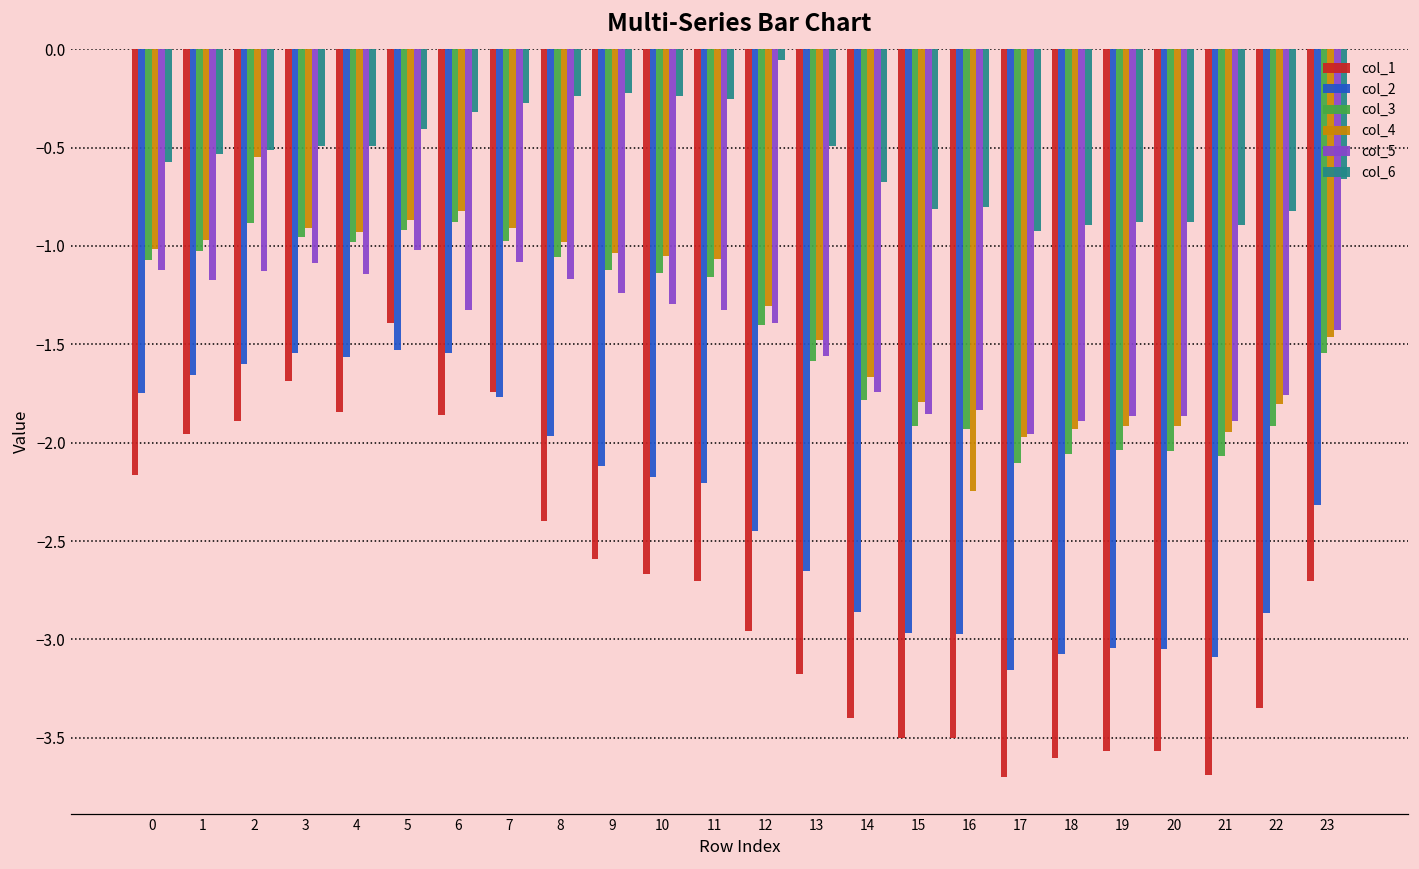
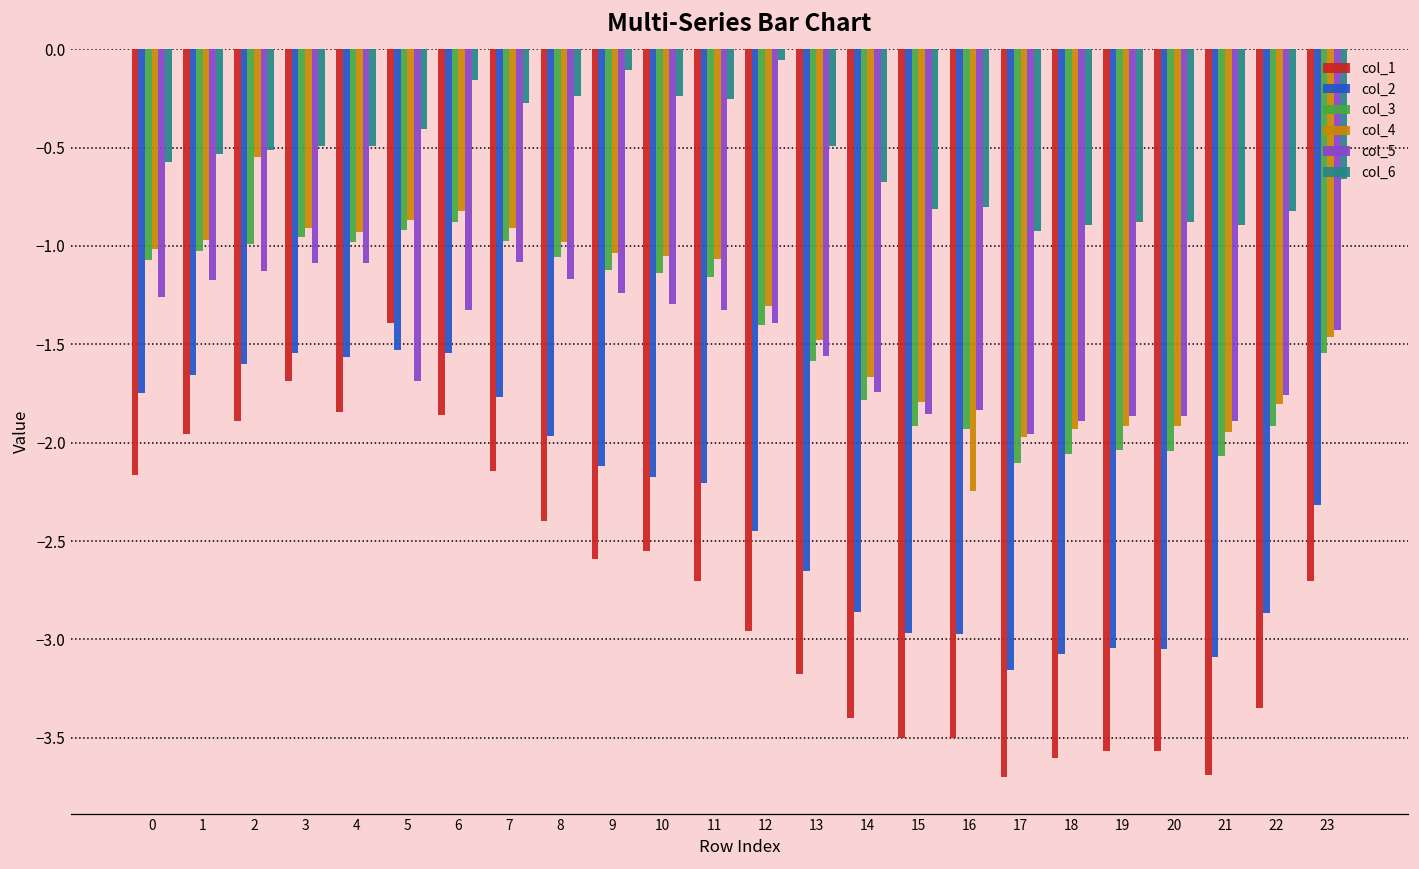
  {
    "col_1": {
      "0": -2.17,
      "1": -1.95,
      "2": -1.89,
      "3": -1.69,
      "4": -1.85,
      "5": -1.39,
      "6": -1.86,
-     "7": -1.74,
+     "7": -2.14,
      "8": -2.40,
      "9": -2.59,
-     "10": -2.67,
+     "10": -2.55,
      "11": -2.71,
      "12": -2.96,
      "13": -3.18,
      "14": -3.40,
      "15": -3.50,
      "16": -3.50,
      "17": -3.70,
      "18": -3.60,
      "19": -3.57,
      "20": -3.57,
      "21": -3.69,
      "22": -3.35,
      "23": -2.70
    },
    "col_2": {
      "0": -1.75,
      "1": -1.65,
      "2": -1.60,
      "3": -1.54,
      "4": -1.57,
      "5": -1.53,
      "6": -1.55,
      "7": -1.77,
      "8": -1.97,
      "9": -2.12,
      "10": -2.18,
      "11": -2.21,
      "12": -2.45,
      "13": -2.65,
      "14": -2.86,
      "15": -2.97,
      "16": -2.97,
      "17": -3.16,
      "18": -3.08,
      "19": -3.05,
      "20": -3.05,
      "21": -3.09,
      "22": -2.87,
      "23": -2.32
    },
    "col_3": {
      "0": -1.07,
      "1": -1.02,
-     "2": -0.88,
+     "2": -0.99,
      "3": -0.96,
      "4": -0.98,
      "5": -0.92,
      "6": -0.88,
      "7": -0.97,
      "8": -1.06,
      "9": -1.12,
      "10": -1.14,
      "11": -1.16,
      "12": -1.40,
      "13": -1.58,
      "14": -1.78,
      "15": -1.91,
      "16": -1.93,
      "17": -2.10,
      "18": -2.06,
      "19": -2.04,
      "20": -2.04,
      "21": -2.07,
      "22": -1.92,
      "23": -1.54
    },
    "col_4": {
      "0": -1.01,
      "1": -0.97,
      "2": -0.55,
      "3": -0.91,
      "4": -0.93,
      "5": -0.87,
      "6": -0.82,
      "7": -0.91,
      "8": -0.98,
      "9": -1.04,
      "10": -1.05,
      "11": -1.07,
      "12": -1.30,
      "13": -1.48,
      "14": -1.67,
      "15": -1.79,
      "16": -2.24,
      "17": -1.97,
      "18": -1.93,
      "19": -1.91,
      "20": -1.92,
      "21": -1.94,
      "22": -1.80,
      "23": -1.46
    },
    "col_5": {
-     "0": -1.12,
+     "0": -1.26,
      "1": -1.17,
      "2": -1.13,
      "3": -1.09,
-     "4": -1.14,
-     "5": -1.02,
+     "4": -1.09,
+     "5": -1.69,
      "6": -1.33,
      "7": -1.08,
      "8": -1.17,
      "9": -1.24,
      "10": -1.29,
      "11": -1.32,
      "12": -1.39,
      "13": -1.56,
      "14": -1.74,
      "15": -1.85,
      "16": -1.83,
      "17": -1.95,
      "18": -1.89,
      "19": -1.87,
      "20": -1.87,
      "21": -1.89,
      "22": -1.76,
      "23": -1.43
    },
    "col_6": {
      "0": -0.57,
      "1": -0.53,
      "2": -0.51,
      "3": -0.49,
      "4": -0.49,
      "5": -0.40,
-     "6": -0.32,
+     "6": -0.16,
      "7": -0.27,
      "8": -0.24,
-     "9": -0.22,
+     "9": -0.11,
      "10": -0.24,
      "11": -0.26,
      "12": -0.05,
      "13": -0.49,
      "14": -0.67,
      "15": -0.81,
      "16": -0.80,
      "17": -0.93,
      "18": -0.89,
      "19": -0.88,
      "20": -0.88,
      "21": -0.89,
      "22": -0.82,
      "23": -0.66
    }
  }
